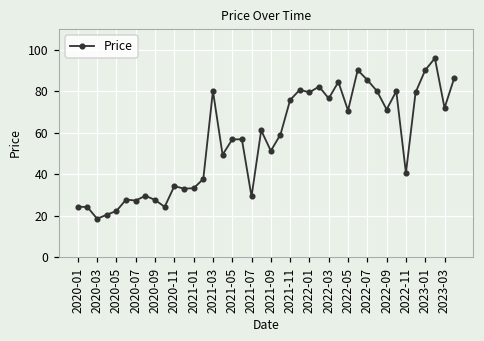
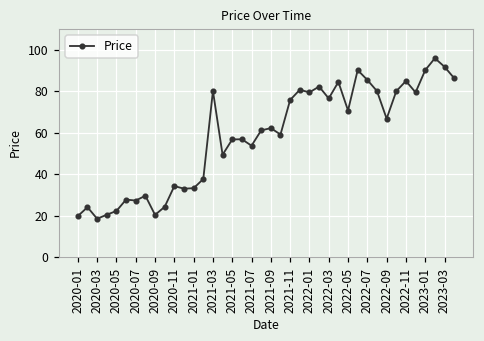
  {
-   "2020-01": 24,
+   "2020-01": 20,
    "2020-03": 18,
    "2020-05": 22,
    "2020-07": 27,
-   "2020-09": 28,
+   "2020-09": 20,
    "2020-11": 34,
    "2021-01": 33,
    "2021-03": 80,
    "2021-05": 57,
-   "2021-07": 29,
-   "2021-09": 51,
+   "2021-07": 54,
+   "2021-09": 62,
    "2021-11": 76,
    "2022-01": 79,
    "2022-03": 76,
    "2022-05": 71,
    "2022-07": 85,
-   "2022-09": 71,
-   "2022-11": 41,
+   "2022-09": 67,
+   "2022-11": 85,
    "2023-01": 90,
-   "2023-03": 72
+   "2023-03": 92
  }
